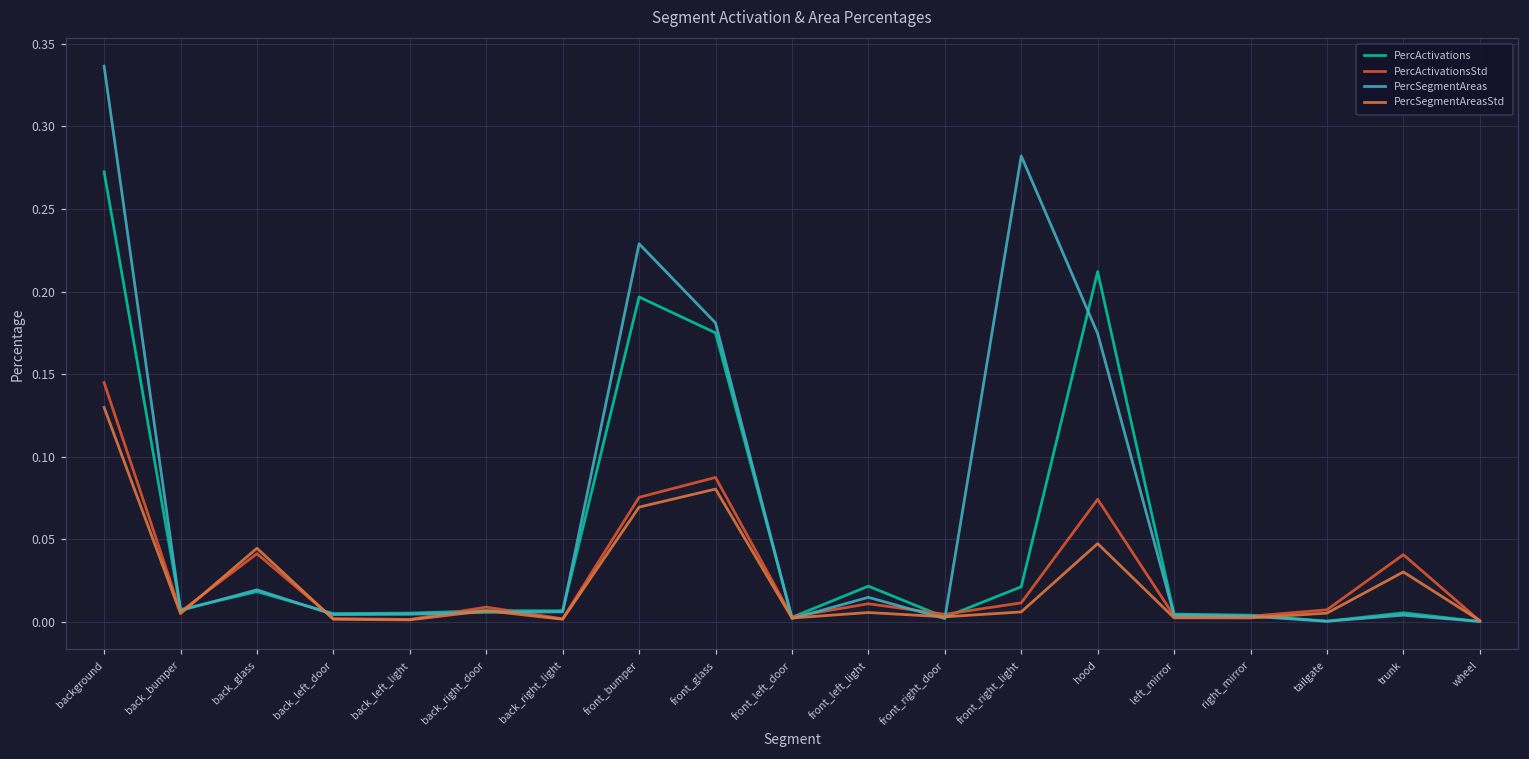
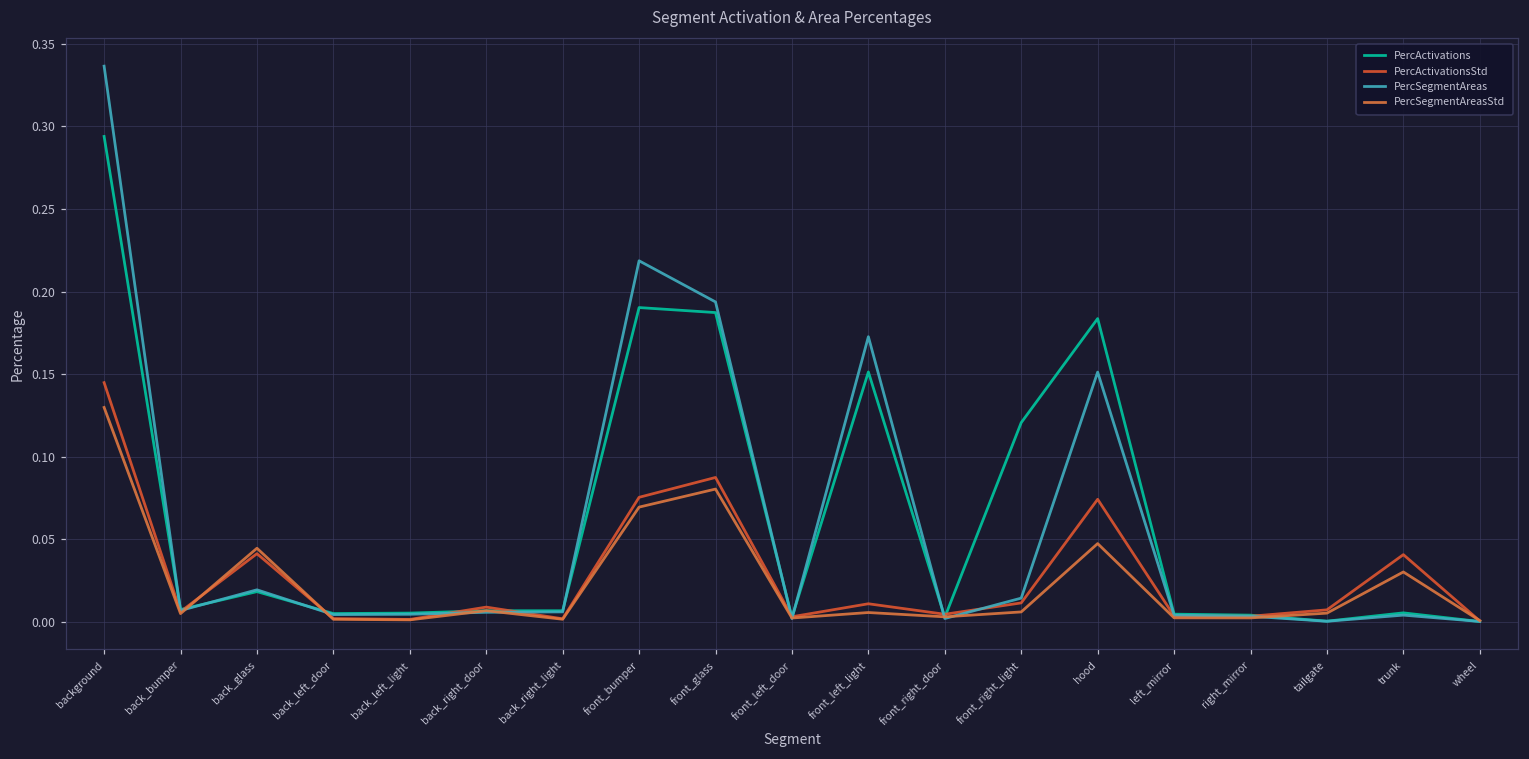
  {
    "PercActivations": {
-     "background": 0.273,
-     "front_bumper": 0.197,
-     "front_glass": 0.175,
-     "front_left_light": 0.021,
-     "front_right_light": 0.021,
-     "hood": 0.212
+     "background": 0.294,
+     "front_bumper": 0.190,
+     "front_glass": 0.187,
+     "front_left_light": 0.151,
+     "front_right_light": 0.121,
+     "hood": 0.184
    },
    "PercSegmentAreas": {
      "background": 0.337,
-     "front_bumper": 0.229,
-     "front_glass": 0.181,
-     "front_left_light": 0.015,
-     "front_right_light": 0.282,
-     "hood": 0.174
+     "front_bumper": 0.219,
+     "front_glass": 0.194,
+     "front_left_light": 0.173,
+     "front_right_light": 0.014,
+     "hood": 0.151
    }
  }
